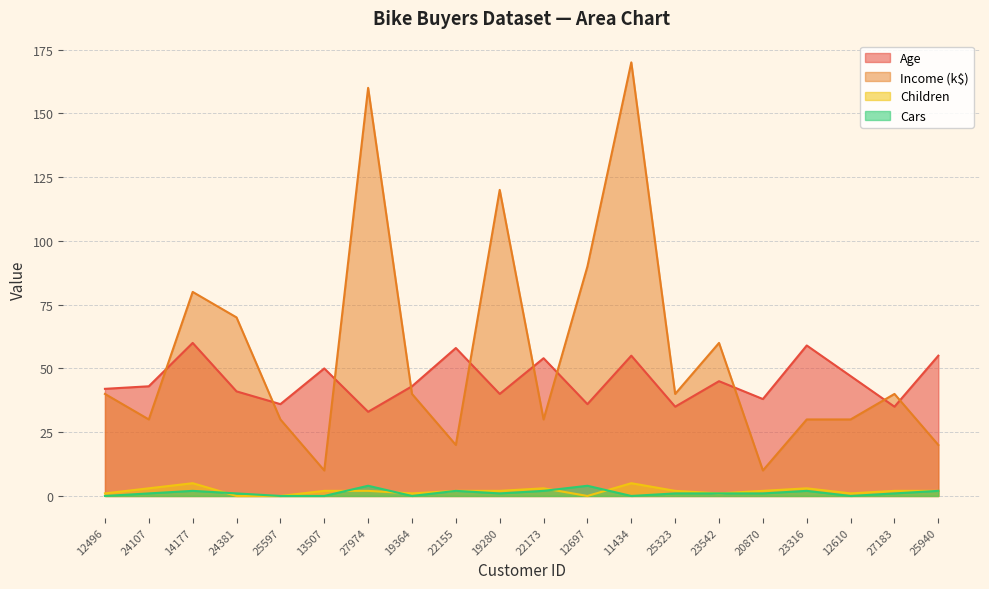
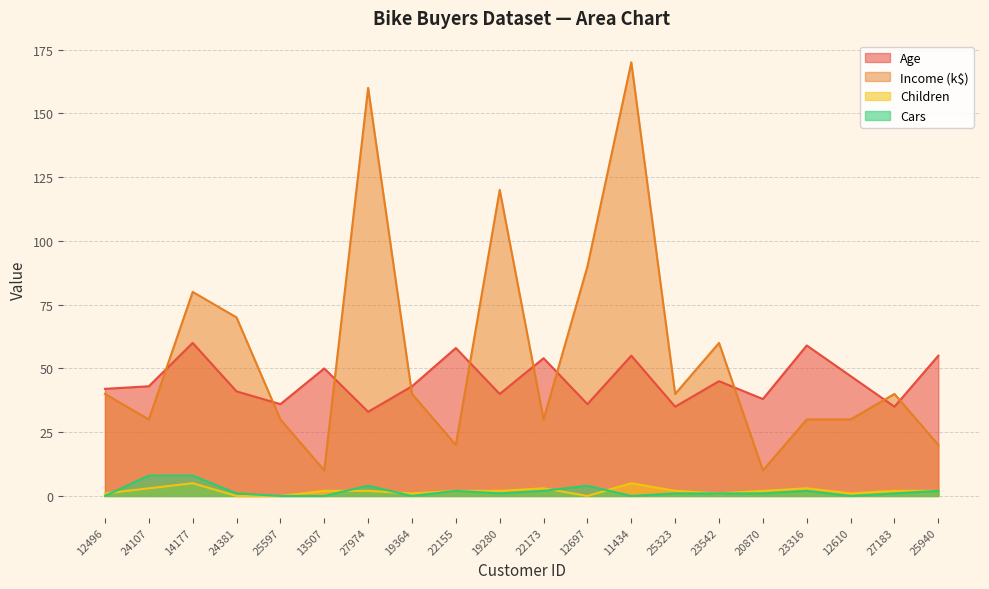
  {
    "Cars": {
      "12496": 0,
-     "24107": 1,
-     "14177": 2,
+     "24107": 8,
+     "14177": 8,
      "24381": 1,
      "13507": 0,
      "27974": 4,
      "19364": 0,
      "22173": 2,
      "12697": 4,
      "11434": 0,
      "23316": 2,
      "12610": 0
    }
  }
